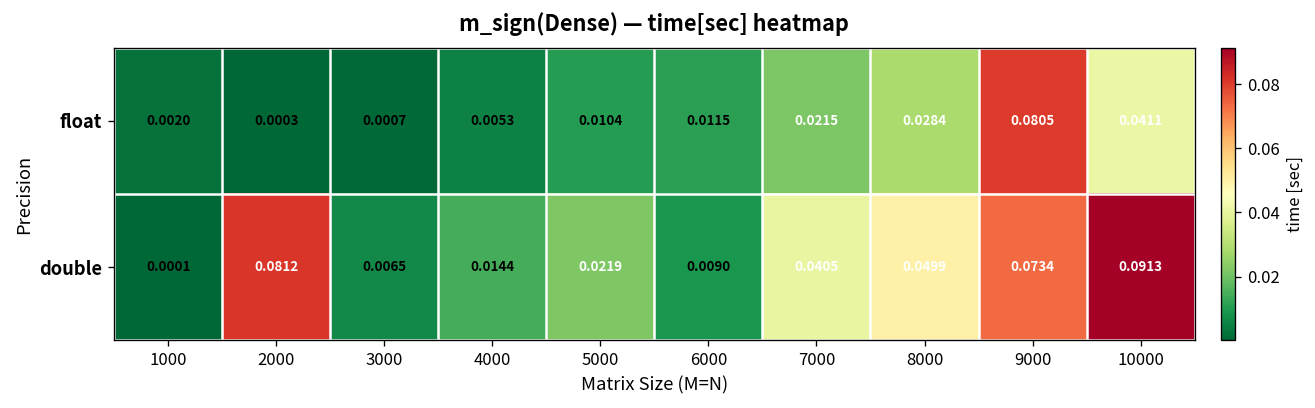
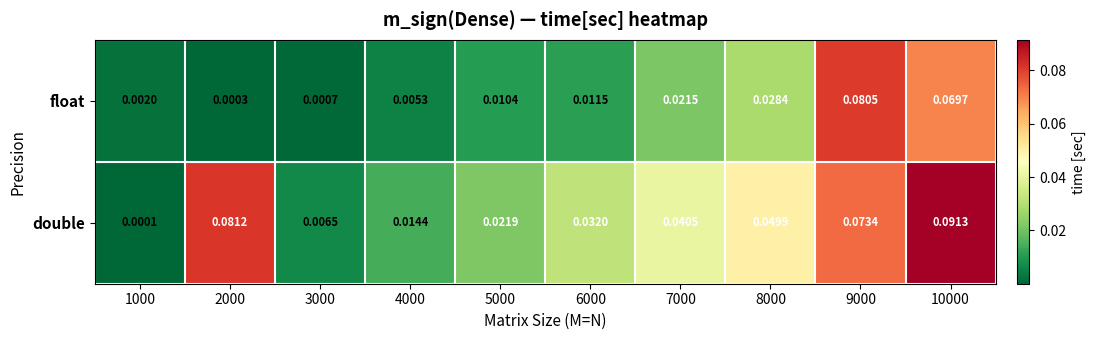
  {
    "float": {
      "1000": 0.0020,
      "2000": 0.0003,
      "3000": 0.0007,
      "4000": 0.0053,
      "5000": 0.0104,
      "6000": 0.0115,
      "7000": 0.0215,
      "8000": 0.0284,
      "9000": 0.0805,
-     "10000": 0.0411
+     "10000": 0.0697
    },
    "double": {
      "1000": 0.0001,
      "2000": 0.0812,
      "3000": 0.0065,
      "4000": 0.0144,
      "5000": 0.0219,
-     "6000": 0.0090,
+     "6000": 0.0320,
      "7000": 0.0405,
      "8000": 0.0499,
      "9000": 0.0734,
      "10000": 0.0913
    }
  }
